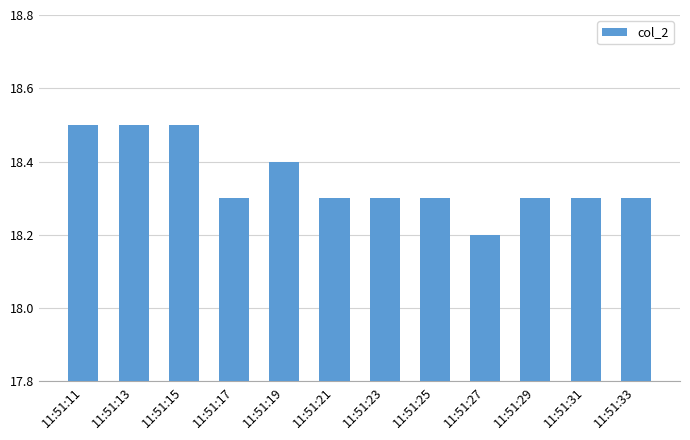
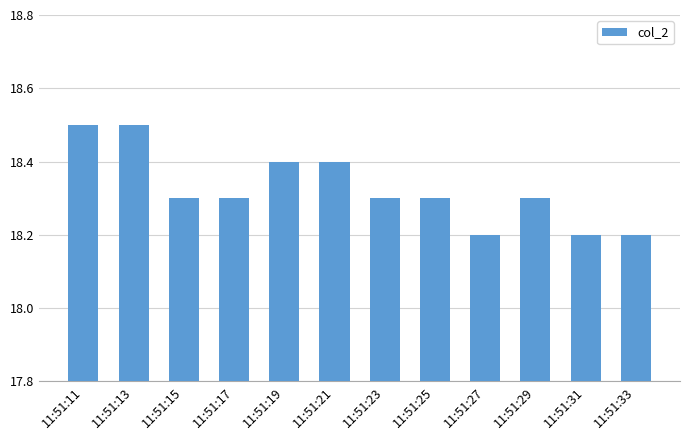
  {
    "11:51:11": 18.5,
    "11:51:13": 18.5,
-   "11:51:15": 18.5,
+   "11:51:15": 18.3,
    "11:51:17": 18.3,
    "11:51:19": 18.4,
-   "11:51:21": 18.3,
+   "11:51:21": 18.4,
    "11:51:23": 18.3,
    "11:51:25": 18.3,
    "11:51:27": 18.2,
    "11:51:29": 18.3,
-   "11:51:31": 18.3,
-   "11:51:33": 18.3
+   "11:51:31": 18.2,
+   "11:51:33": 18.2
  }
